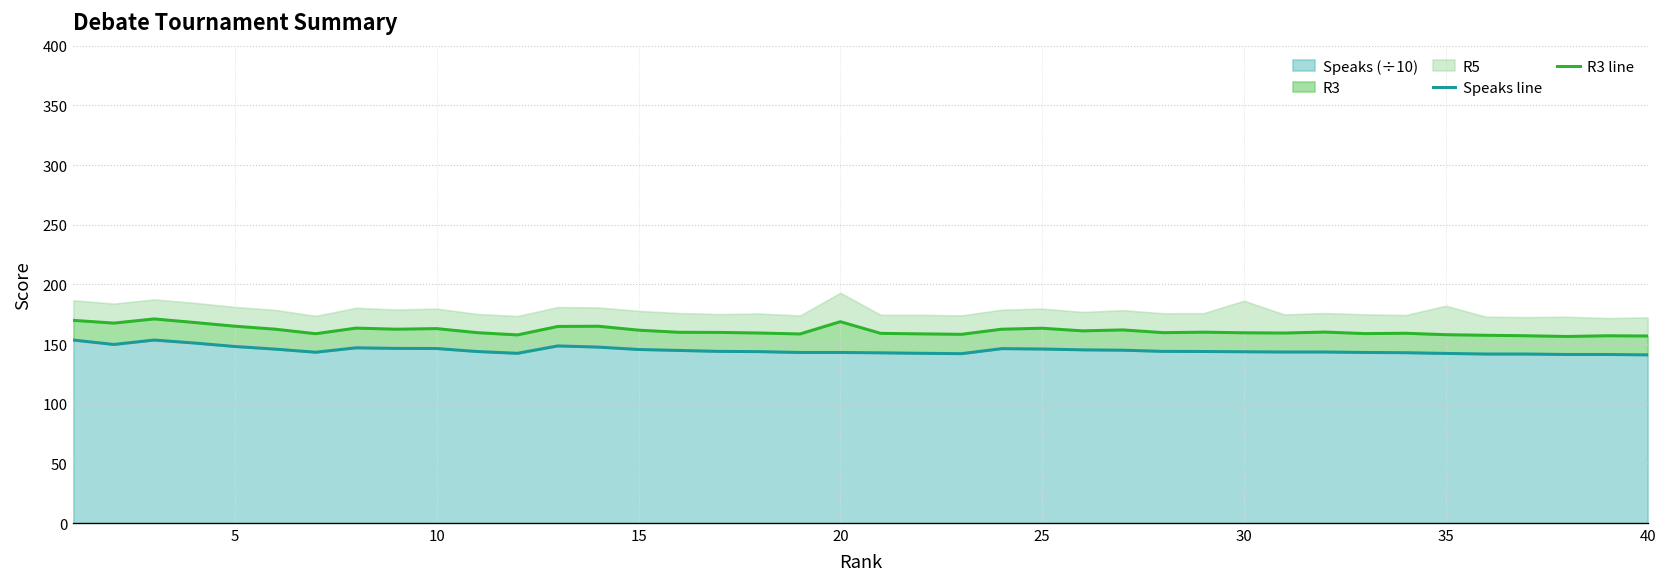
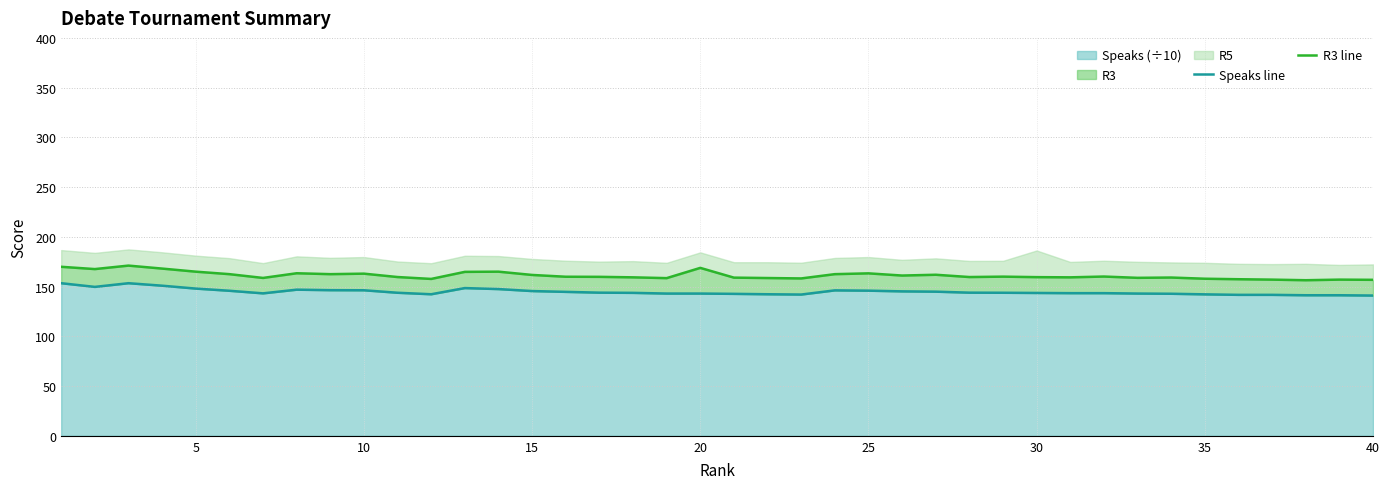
  {
    "Speaks (÷10)": {
      "5": 150,
      "10": 150,
      "15": 150,
      "20": 140,
      "25": 150,
      "30": 140,
      "35": 140,
      "40": 140
    },
    "R3": {
      "5": 20,
      "10": 20,
      "15": 20,
      "20": 30,
      "25": 20,
      "30": 20,
      "35": 20,
      "40": 20
    },
    "R5": {
      "5": 20,
      "10": 20,
      "15": 20,
-     "20": 24,
+     "20": 16,
      "25": 20,
      "30": 30,
-     "35": 24,
+     "35": 16,
      "40": 20
    }
  }
